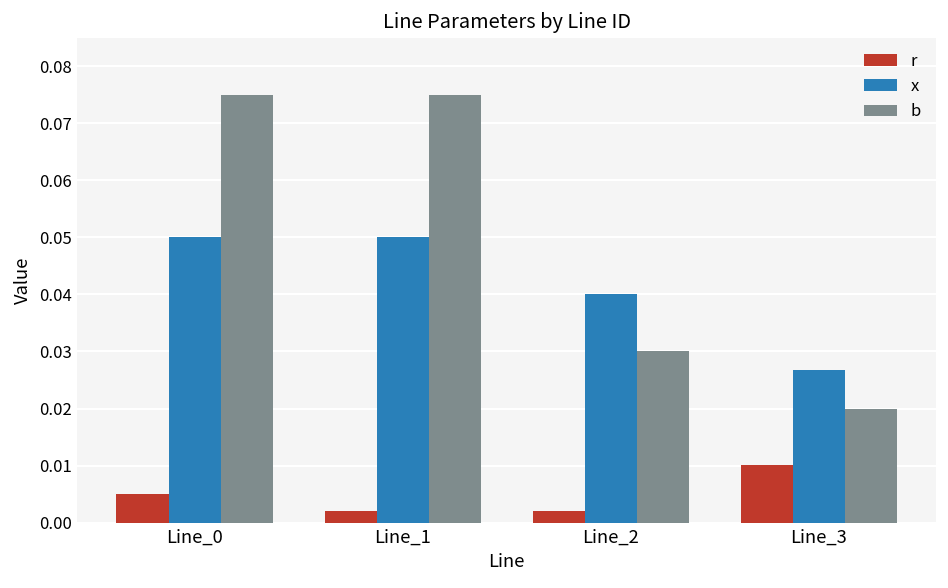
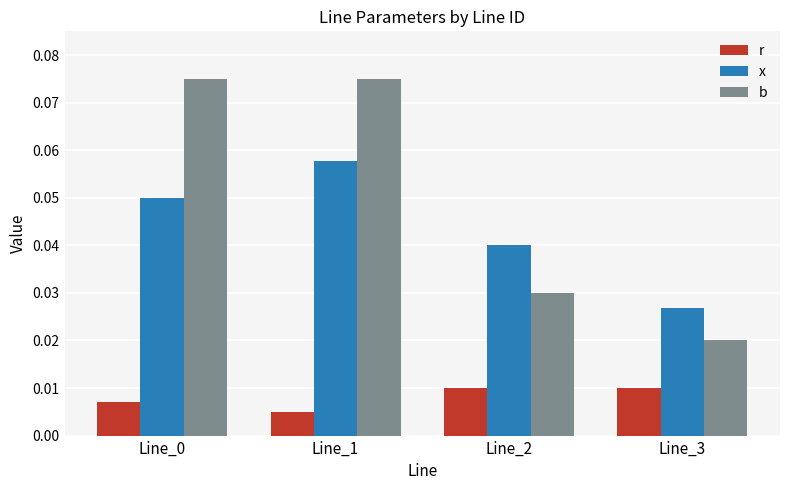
  {
    "r": {
-     "Line_0": 0.005,
-     "Line_1": 0.002,
-     "Line_2": 0.002,
+     "Line_0": 0.007,
+     "Line_1": 0.005,
+     "Line_2": 0.010,
      "Line_3": 0.010
    },
    "x": {
      "Line_0": 0.050,
-     "Line_1": 0.050,
+     "Line_1": 0.058,
      "Line_2": 0.040,
      "Line_3": 0.027
    },
    "b": {
      "Line_0": 0.075,
      "Line_1": 0.075,
      "Line_2": 0.030,
      "Line_3": 0.020
    }
  }
